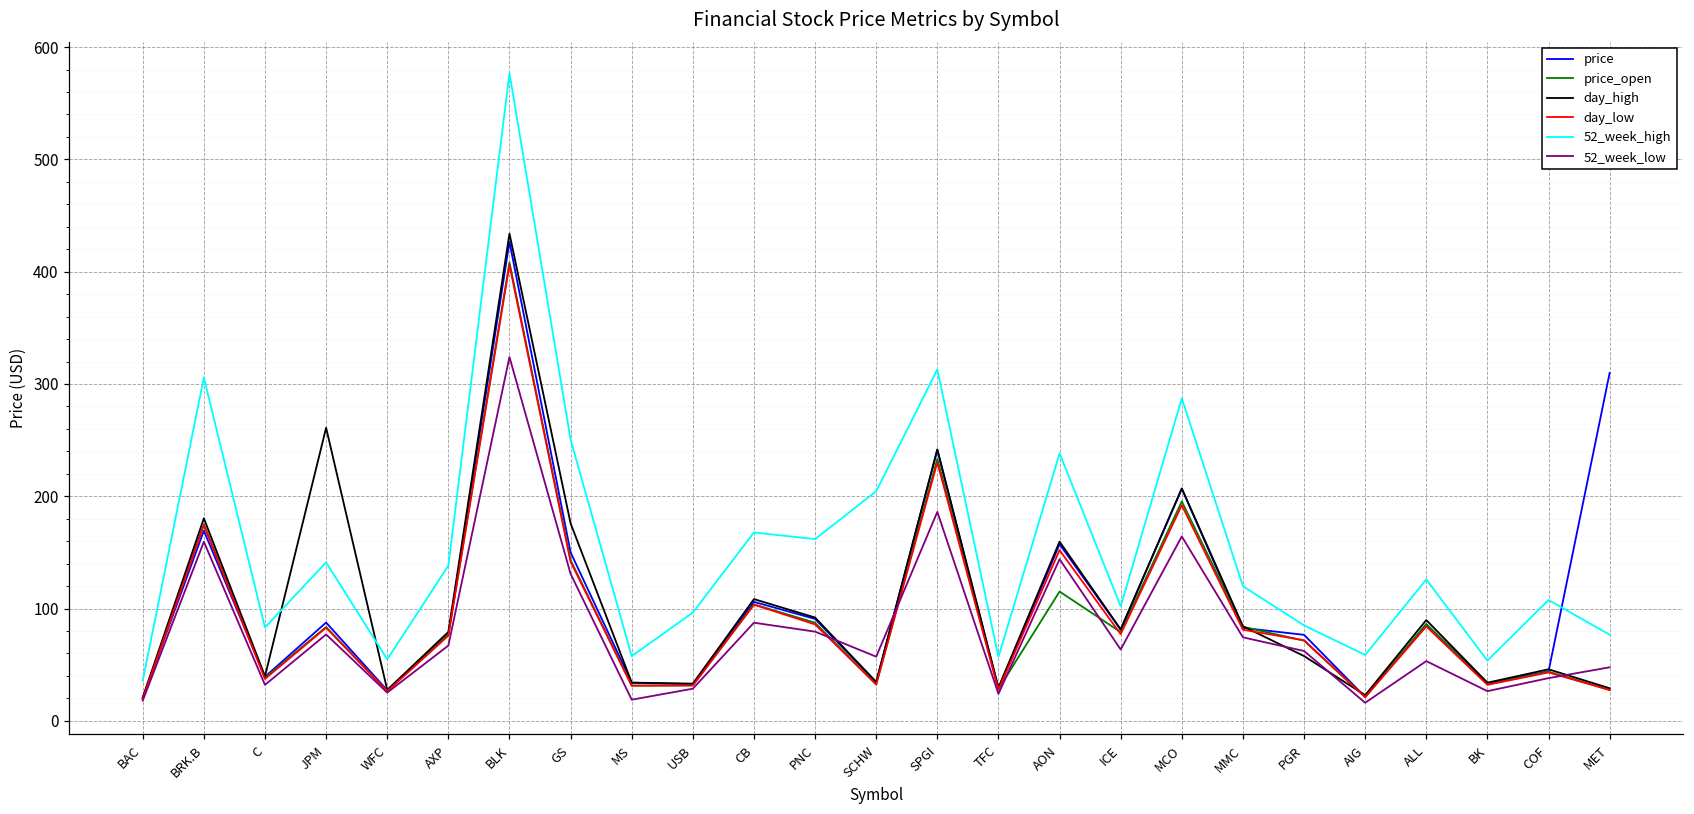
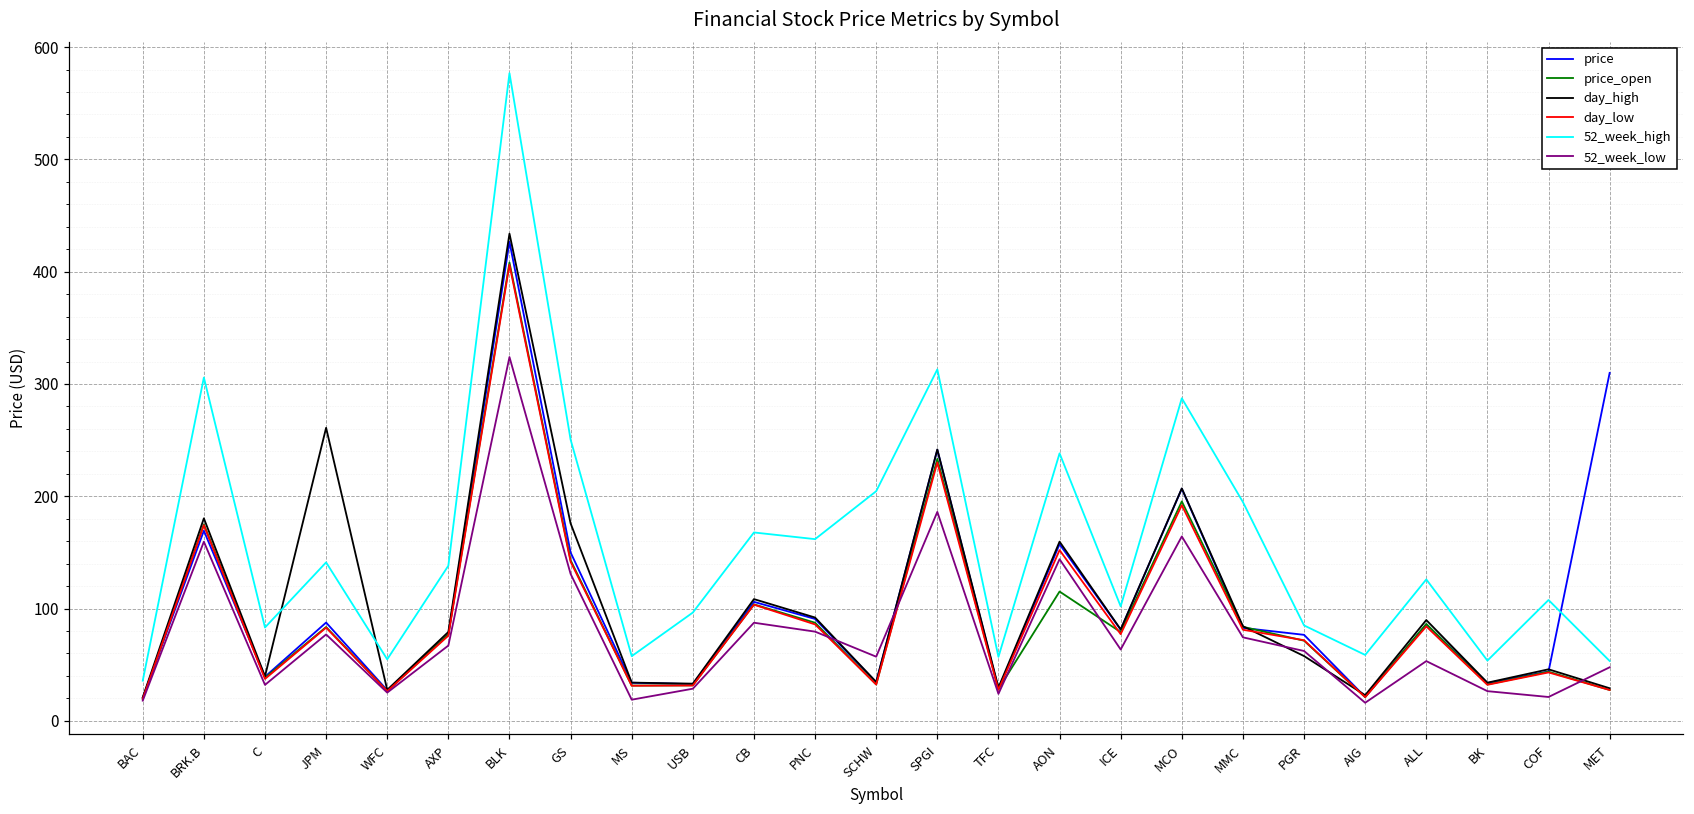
  {
    "price": {
      "BRK.B": 169,
      "JPM": 88,
      "BLK": 427,
      "GS": 150,
      "PGR": 77,
      "MET": 310
    },
    "price_open": {
      "SPGI": 233,
      "AON": 115,
      "MCO": 195
    },
    "day_high": {
      "BRK.B": 180,
      "JPM": 261,
      "BLK": 434,
      "GS": 176,
      "PGR": 58,
      "ALL": 90
    },
    "day_low": {
      "SPGI": 230,
      "AON": 152,
      "MCO": 192
    },
    "52_week_high": {
      "BAC": 36,
      "BRK.B": 306,
      "C": 83,
      "JPM": 141,
      "WFC": 55,
      "AXP": 138,
      "BLK": 577,
      "GS": 250,
      "MS": 58,
      "USB": 96,
      "CB": 168,
      "PNC": 162,
      "SCHW": 204,
      "SPGI": 313,
      "TFC": 57,
      "AON": 238,
      "ICE": 102,
      "MCO": 287,
-     "MMC": 120,
+     "MMC": 195,
      "PGR": 85,
      "AIG": 59,
      "ALL": 126,
      "BK": 54,
      "COF": 108,
-     "MET": 77
+     "MET": 53
    },
    "52_week_low": {
      "BRK.B": 160,
      "C": 32,
      "JPM": 77,
      "AXP": 67,
      "BLK": 324,
      "GS": 131,
      "MS": 19,
      "USB": 29,
      "CB": 87,
      "PNC": 79,
      "SCHW": 57,
      "SPGI": 186,
      "TFC": 24,
      "AON": 144,
      "ICE": 64,
      "MCO": 164,
      "MMC": 74,
      "PGR": 62,
      "AIG": 16,
      "ALL": 53,
      "BK": 26,
-     "COF": 38,
+     "COF": 21,
      "MET": 48
    }
  }
